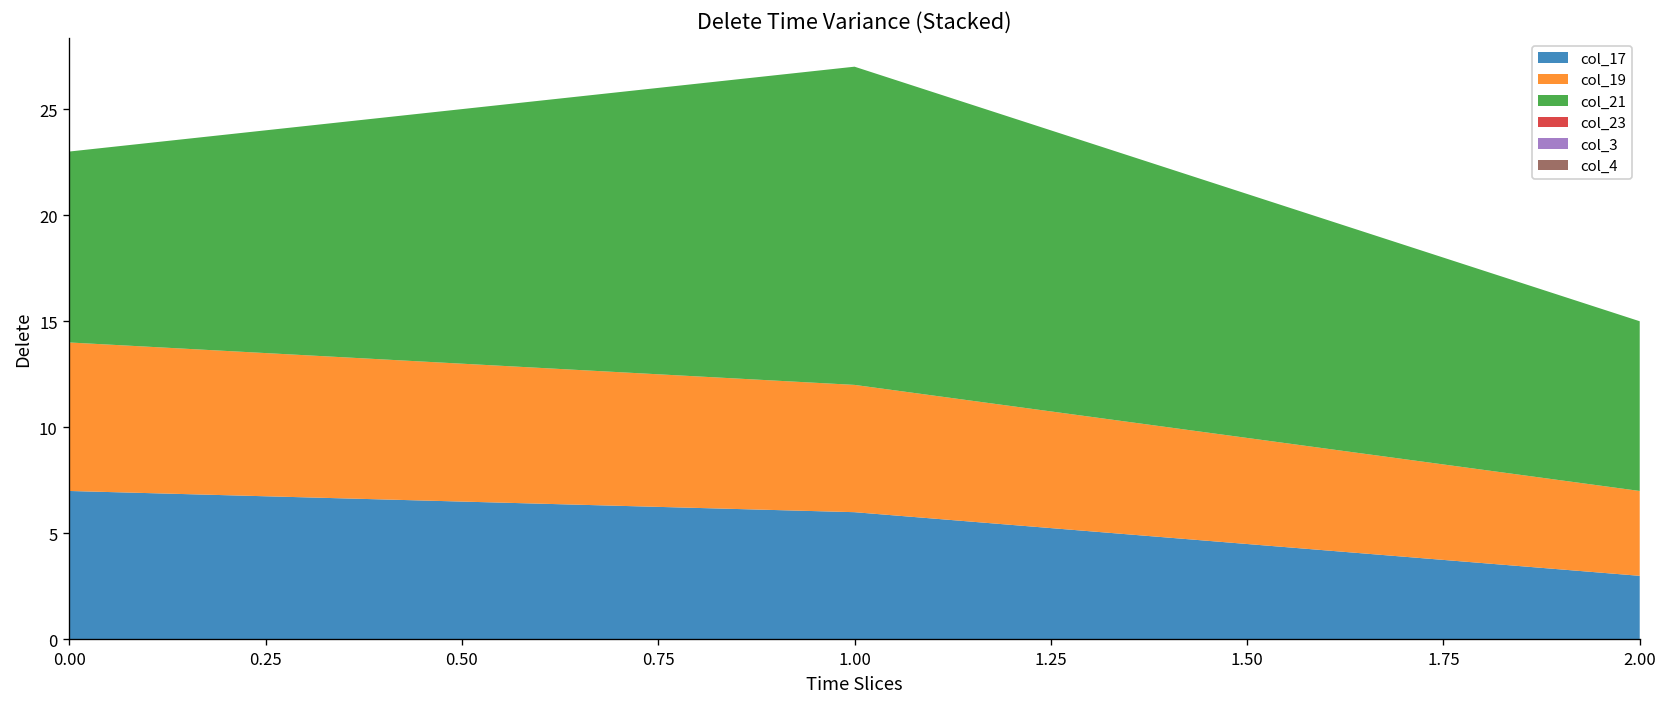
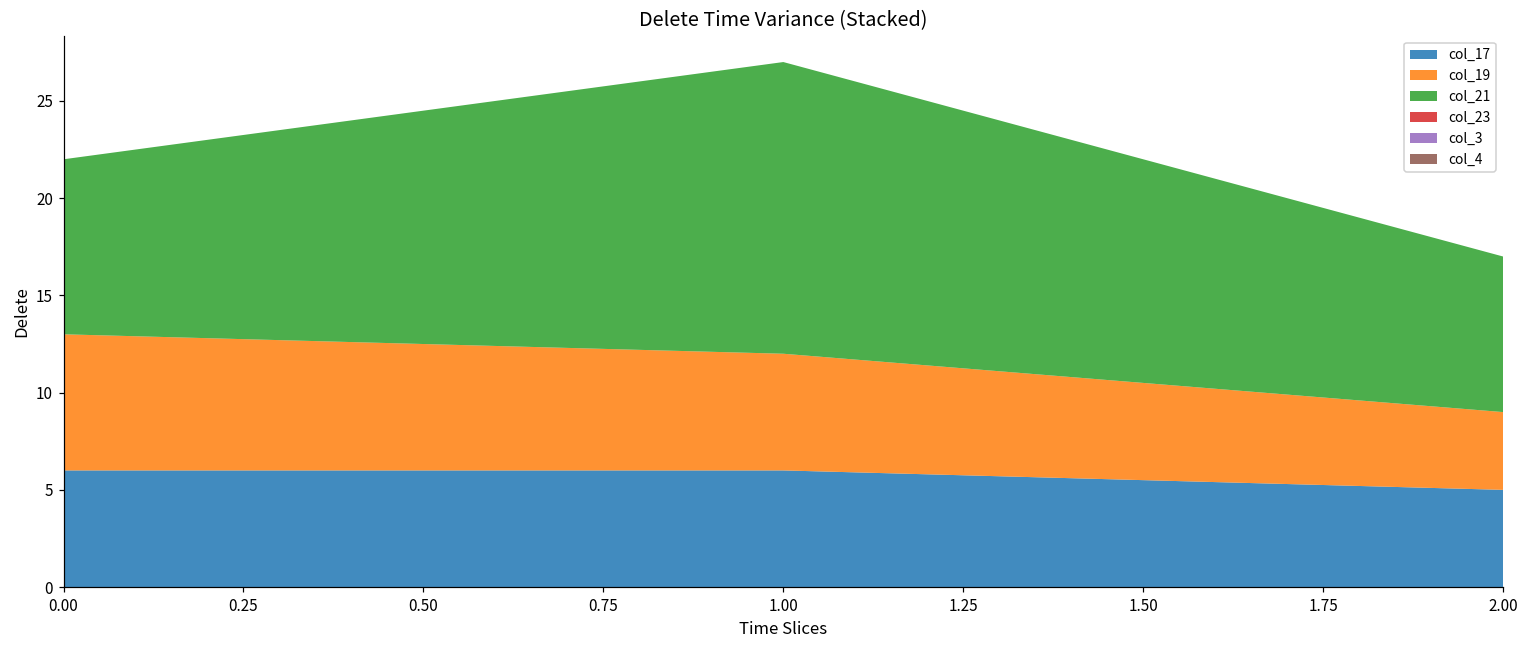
  {
    "col_17": {
-     "0.00": 7,
+     "0.00": 6,
      "1.00": 6,
-     "2.00": 3
+     "2.00": 5
    },
    "col_19": {
      "0.00": 7,
      "1.00": 6,
      "2.00": 4
    }
  }
